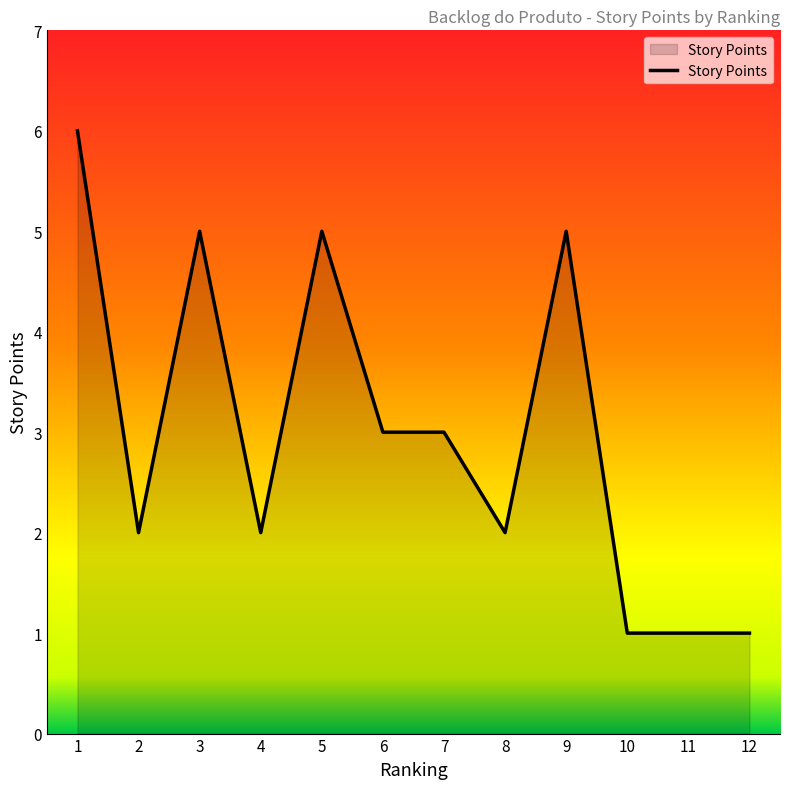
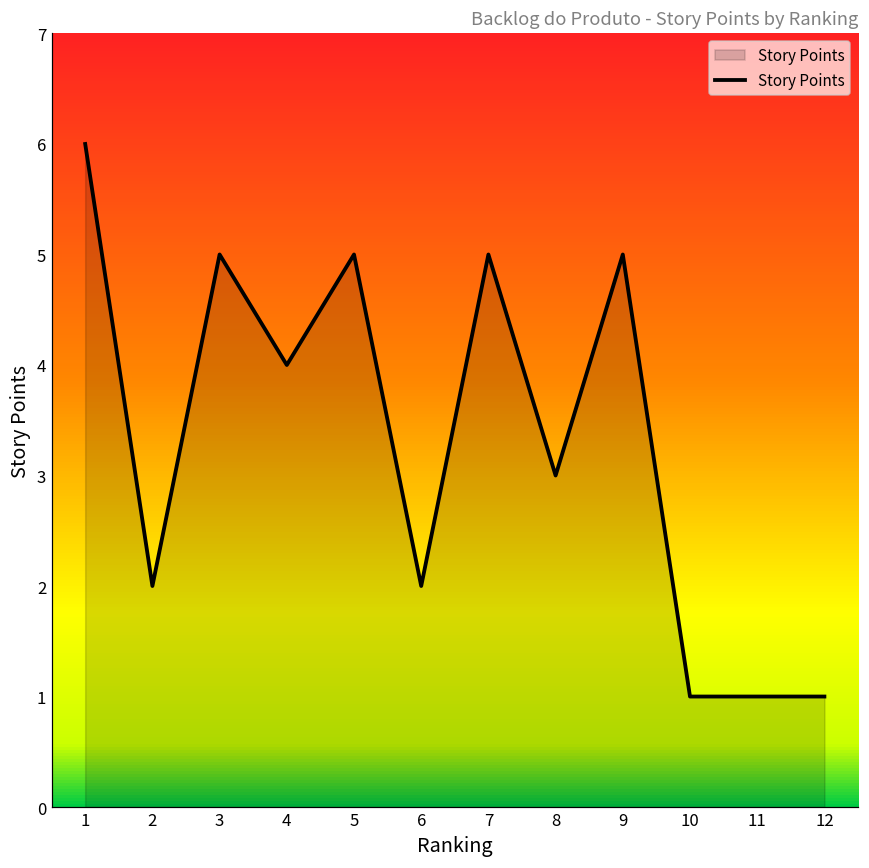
  {
    "1": 6,
    "2": 2,
    "3": 5,
-   "4": 2,
+   "4": 4,
    "5": 5,
-   "6": 3,
-   "7": 3,
-   "8": 2,
+   "6": 2,
+   "7": 5,
+   "8": 3,
    "9": 5,
    "10": 1,
    "11": 1,
    "12": 1
  }
